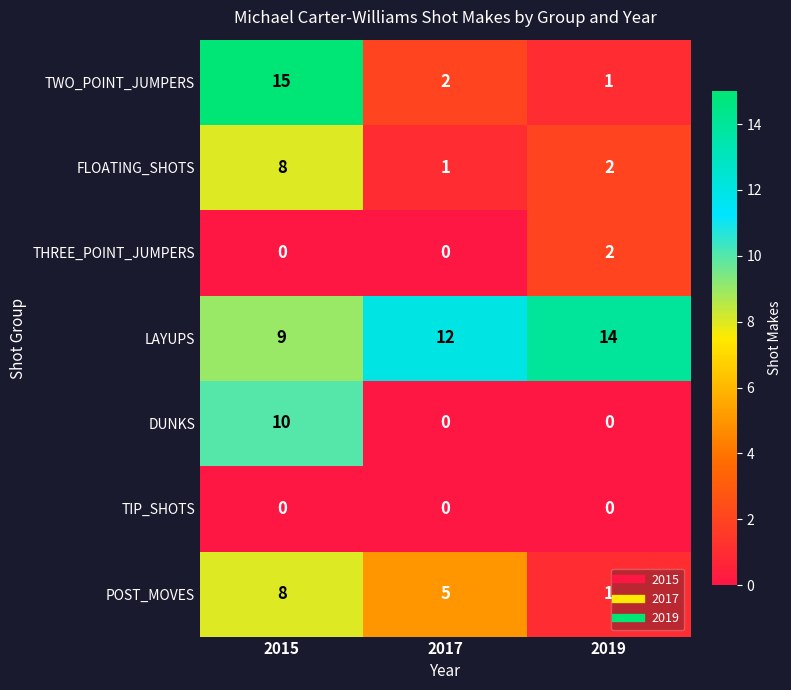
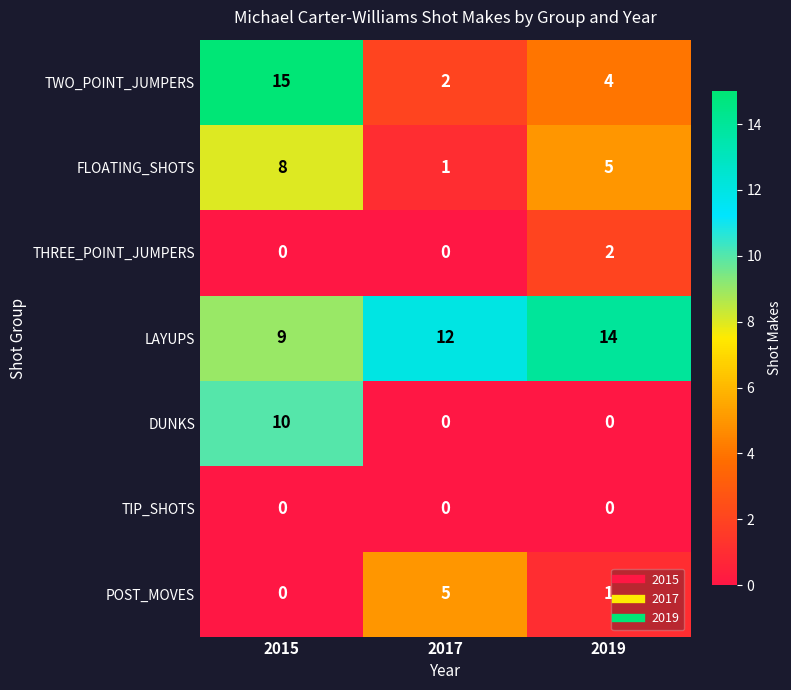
  {
    "TWO_POINT_JUMPERS": {
      "2015": 15,
      "2017": 2,
-     "2019": 1
+     "2019": 4
    },
    "FLOATING_SHOTS": {
      "2015": 8,
      "2017": 1,
-     "2019": 2
+     "2019": 5
    },
    "THREE_POINT_JUMPERS": {
      "2015": 0,
      "2017": 0,
      "2019": 2
    },
    "LAYUPS": {
      "2015": 9,
      "2017": 12,
      "2019": 14
    },
    "DUNKS": {
      "2015": 10,
      "2017": 0,
      "2019": 0
    },
    "TIP_SHOTS": {
      "2015": 0,
      "2017": 0,
      "2019": 0
    },
    "POST_MOVES": {
-     "2015": 8,
+     "2015": 0,
      "2017": 5
    }
  }
